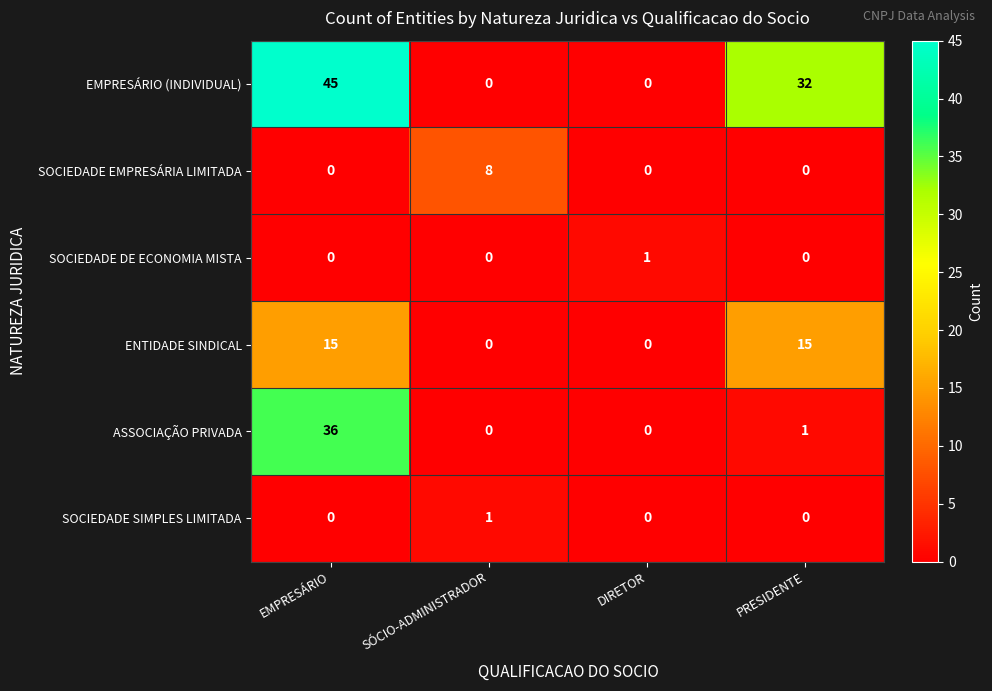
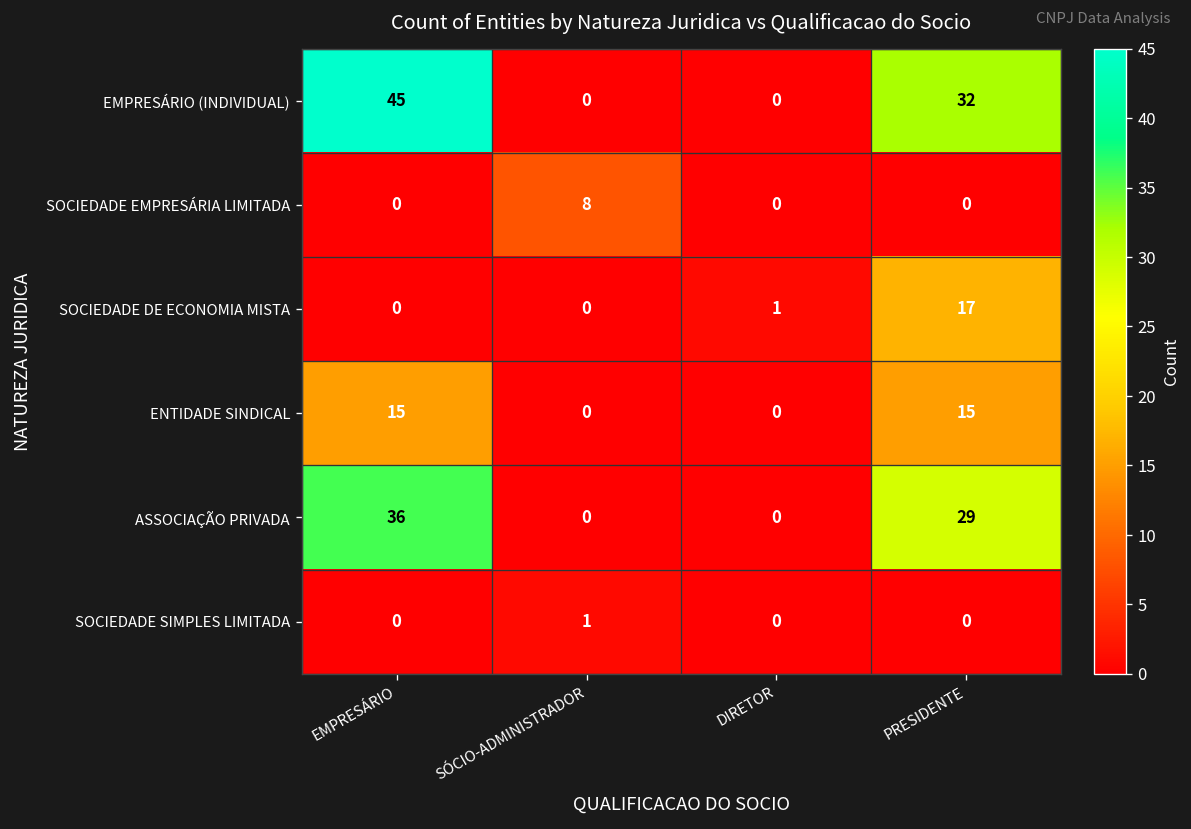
  {
    "EMPRESÁRIO (INDIVIDUAL)": {
      "EMPRESÁRIO": 45,
      "SÓCIO-ADMINISTRADOR": 0,
      "DIRETOR": 0,
      "PRESIDENTE": 32
    },
    "SOCIEDADE EMPRESÁRIA LIMITADA": {
      "EMPRESÁRIO": 0,
      "SÓCIO-ADMINISTRADOR": 8,
      "DIRETOR": 0,
      "PRESIDENTE": 0
    },
    "SOCIEDADE DE ECONOMIA MISTA": {
      "EMPRESÁRIO": 0,
      "SÓCIO-ADMINISTRADOR": 0,
      "DIRETOR": 1,
-     "PRESIDENTE": 0
+     "PRESIDENTE": 17
    },
    "ENTIDADE SINDICAL": {
      "EMPRESÁRIO": 15,
      "SÓCIO-ADMINISTRADOR": 0,
      "DIRETOR": 0,
      "PRESIDENTE": 15
    },
    "ASSOCIAÇÃO PRIVADA": {
      "EMPRESÁRIO": 36,
      "SÓCIO-ADMINISTRADOR": 0,
      "DIRETOR": 0,
-     "PRESIDENTE": 1
+     "PRESIDENTE": 29
    },
    "SOCIEDADE SIMPLES LIMITADA": {
      "EMPRESÁRIO": 0,
      "SÓCIO-ADMINISTRADOR": 1,
      "DIRETOR": 0,
      "PRESIDENTE": 0
    }
  }
